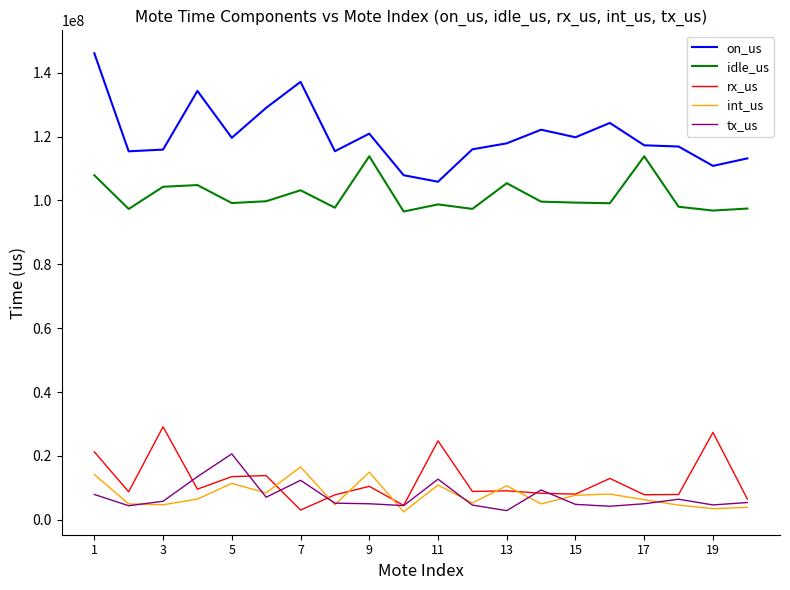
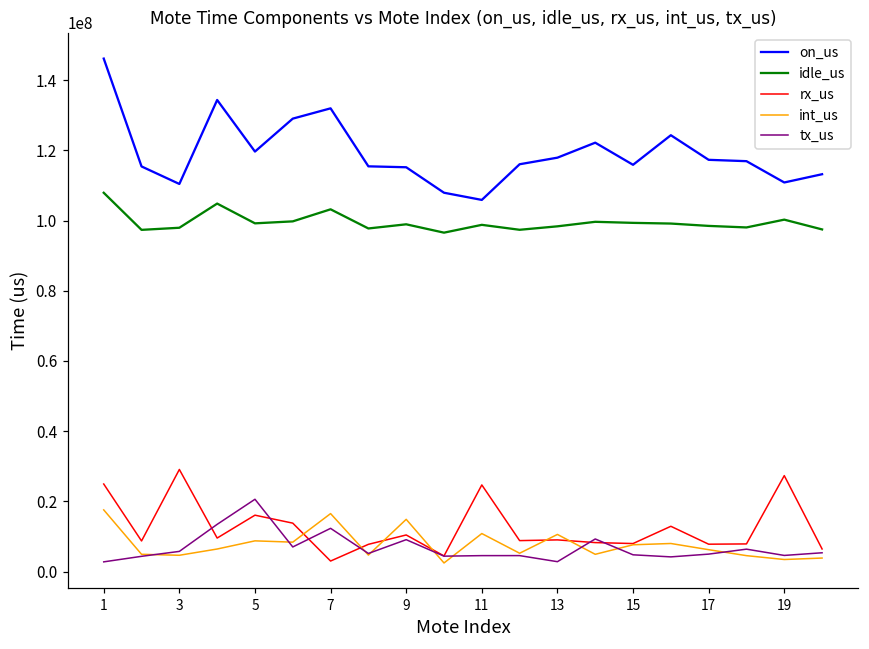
  {
    "on_us": {
      "1": 146000000,
-     "3": 116000000,
+     "3": 110000000,
      "5": 120000000,
-     "7": 137000000,
-     "9": 121000000,
+     "7": 132000000,
+     "9": 115000000,
      "11": 106000000,
      "13": 118000000,
-     "15": 120000000,
+     "15": 116000000,
      "17": 117000000,
      "19": 111000000
    },
    "idle_us": {
      "1": 108000000,
-     "3": 104000000,
+     "3": 98000000,
      "5": 99000000,
      "7": 103000000,
-     "9": 114000000,
+     "9": 99000000,
      "11": 99000000,
-     "13": 105000000,
+     "13": 98000000,
      "15": 99000000,
-     "17": 114000000,
-     "19": 97000000
+     "17": 98000000,
+     "19": 100000000
    },
    "rx_us": {
-     "1": 21000000,
+     "1": 25000000,
      "3": 29000000,
-     "5": 13000000,
+     "5": 16000000,
      "7": 3000000,
      "9": 10000000,
      "11": 25000000,
      "13": 9000000,
      "17": 8000000,
      "19": 27000000
    },
    "int_us": {
-     "1": 14000000,
+     "1": 18000000,
      "3": 5000000,
-     "5": 11000000,
+     "5": 9000000,
      "7": 17000000,
      "9": 15000000,
      "11": 11000000,
      "13": 11000000,
      "17": 6000000,
      "19": 3000000
    },
    "tx_us": {
-     "1": 8000000,
+     "1": 3000000,
      "3": 6000000,
      "5": 21000000,
      "7": 12000000,
-     "9": 5000000,
-     "11": 13000000,
+     "9": 9000000,
+     "11": 5000000,
      "13": 3000000,
      "15": 5000000,
      "17": 5000000,
      "19": 5000000
    }
  }
